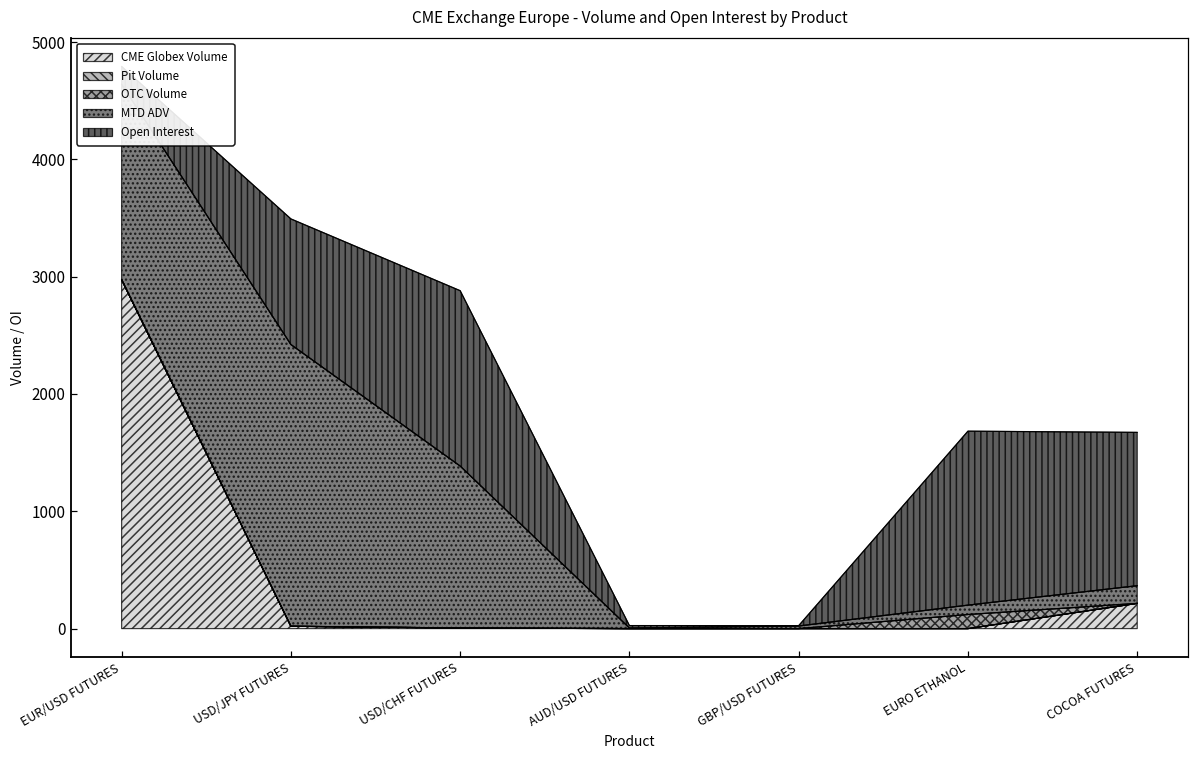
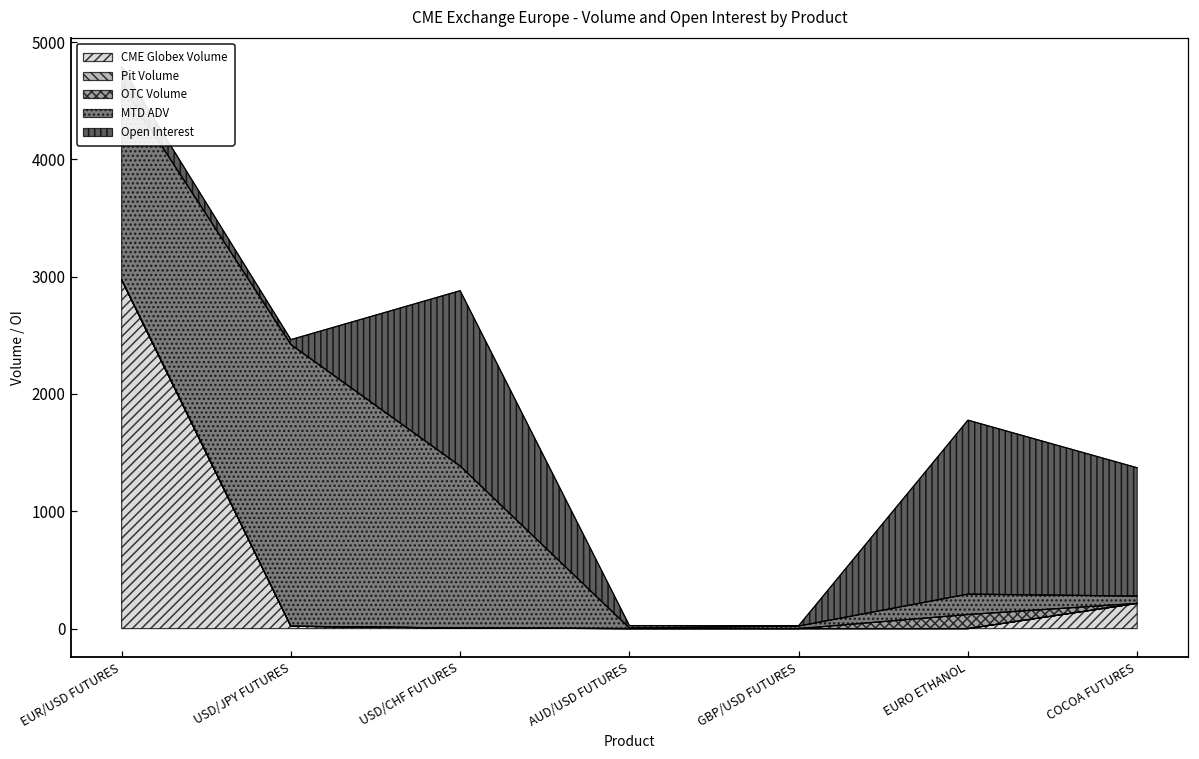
  {
    "MTD ADV": {
      "USD/JPY FUTURES": 2400,
      "USD/CHF FUTURES": 1380,
-     "EURO ETHANOL": 80,
-     "COCOA FUTURES": 150
+     "EURO ETHANOL": 170,
+     "COCOA FUTURES": 60
    },
    "Open Interest": {
-     "USD/JPY FUTURES": 1070,
+     "USD/JPY FUTURES": 40,
      "USD/CHF FUTURES": 1500,
      "EURO ETHANOL": 1480,
-     "COCOA FUTURES": 1310
+     "COCOA FUTURES": 1090
    }
  }
